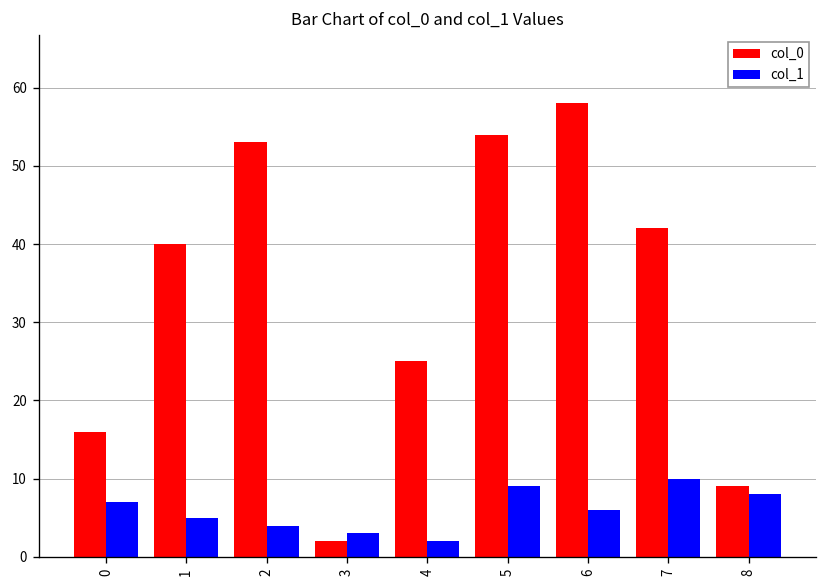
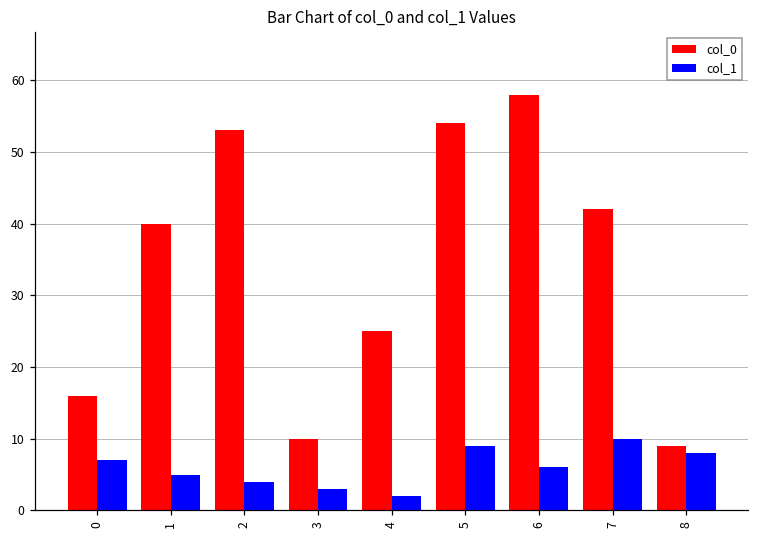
  {
    "col_0": {
      "0": 16,
      "1": 40,
      "2": 53,
-     "3": 2,
+     "3": 10,
      "4": 25,
      "5": 54,
      "6": 58,
      "7": 42,
      "8": 9
    },
    "col_1": {
      "0": 7,
      "1": 5,
      "2": 4,
      "3": 3,
      "4": 2,
      "5": 9,
      "6": 6,
      "7": 10,
      "8": 8
    }
  }
